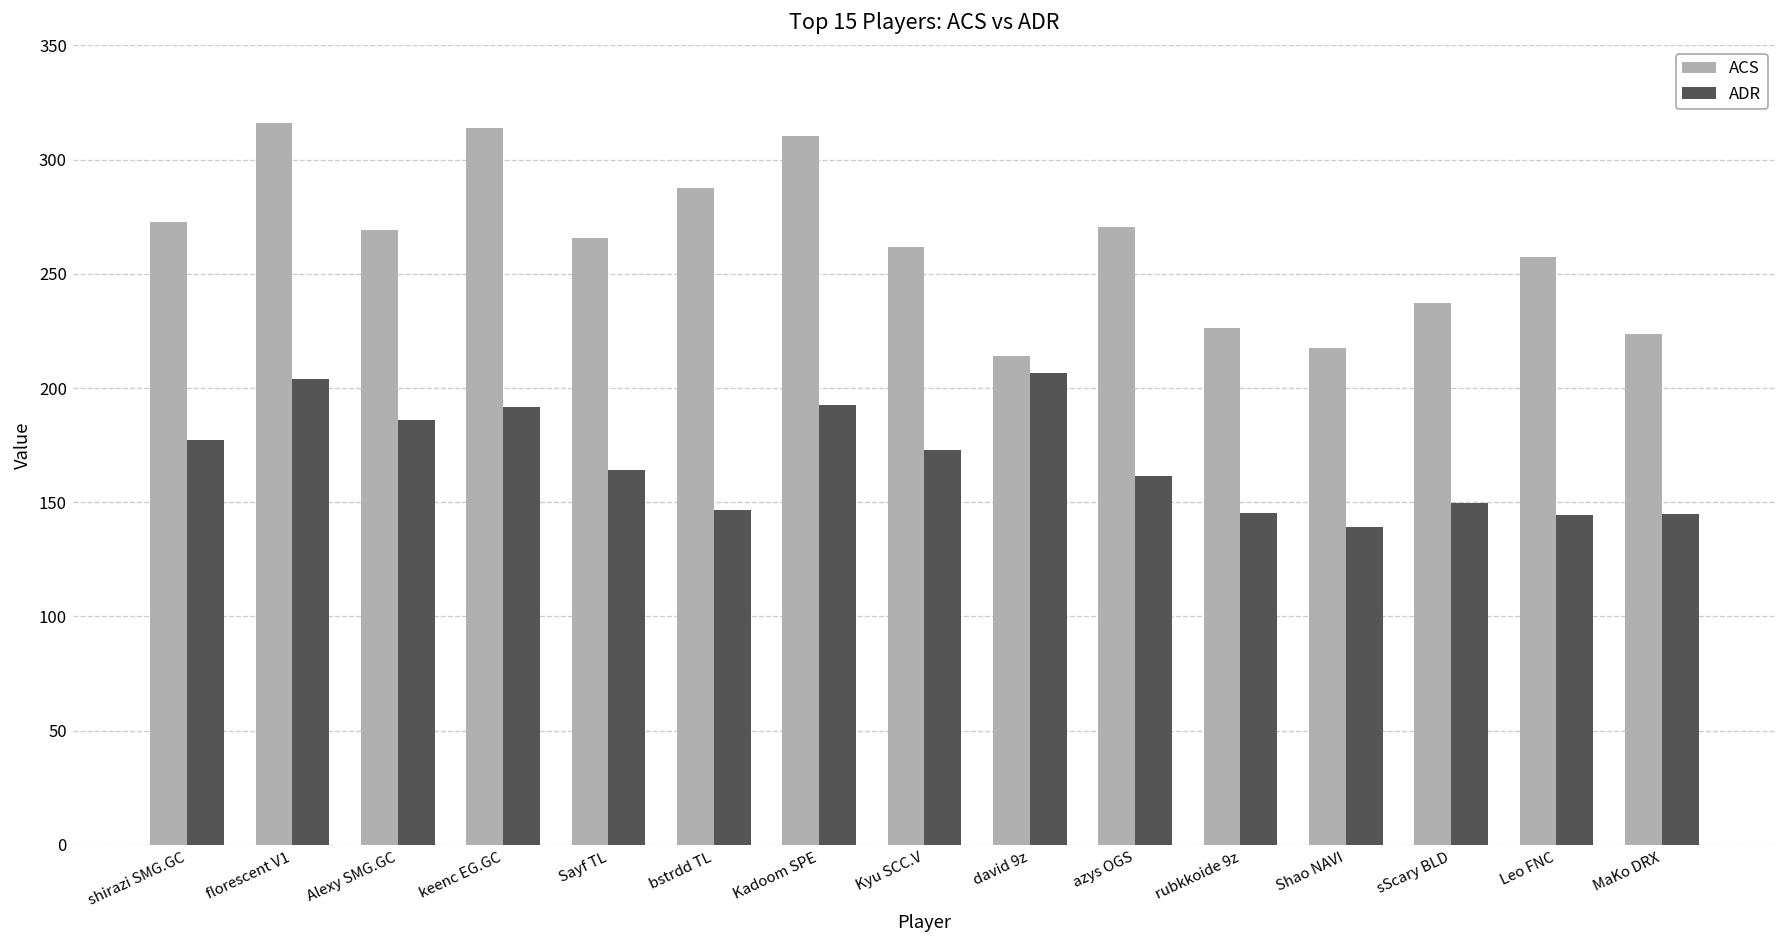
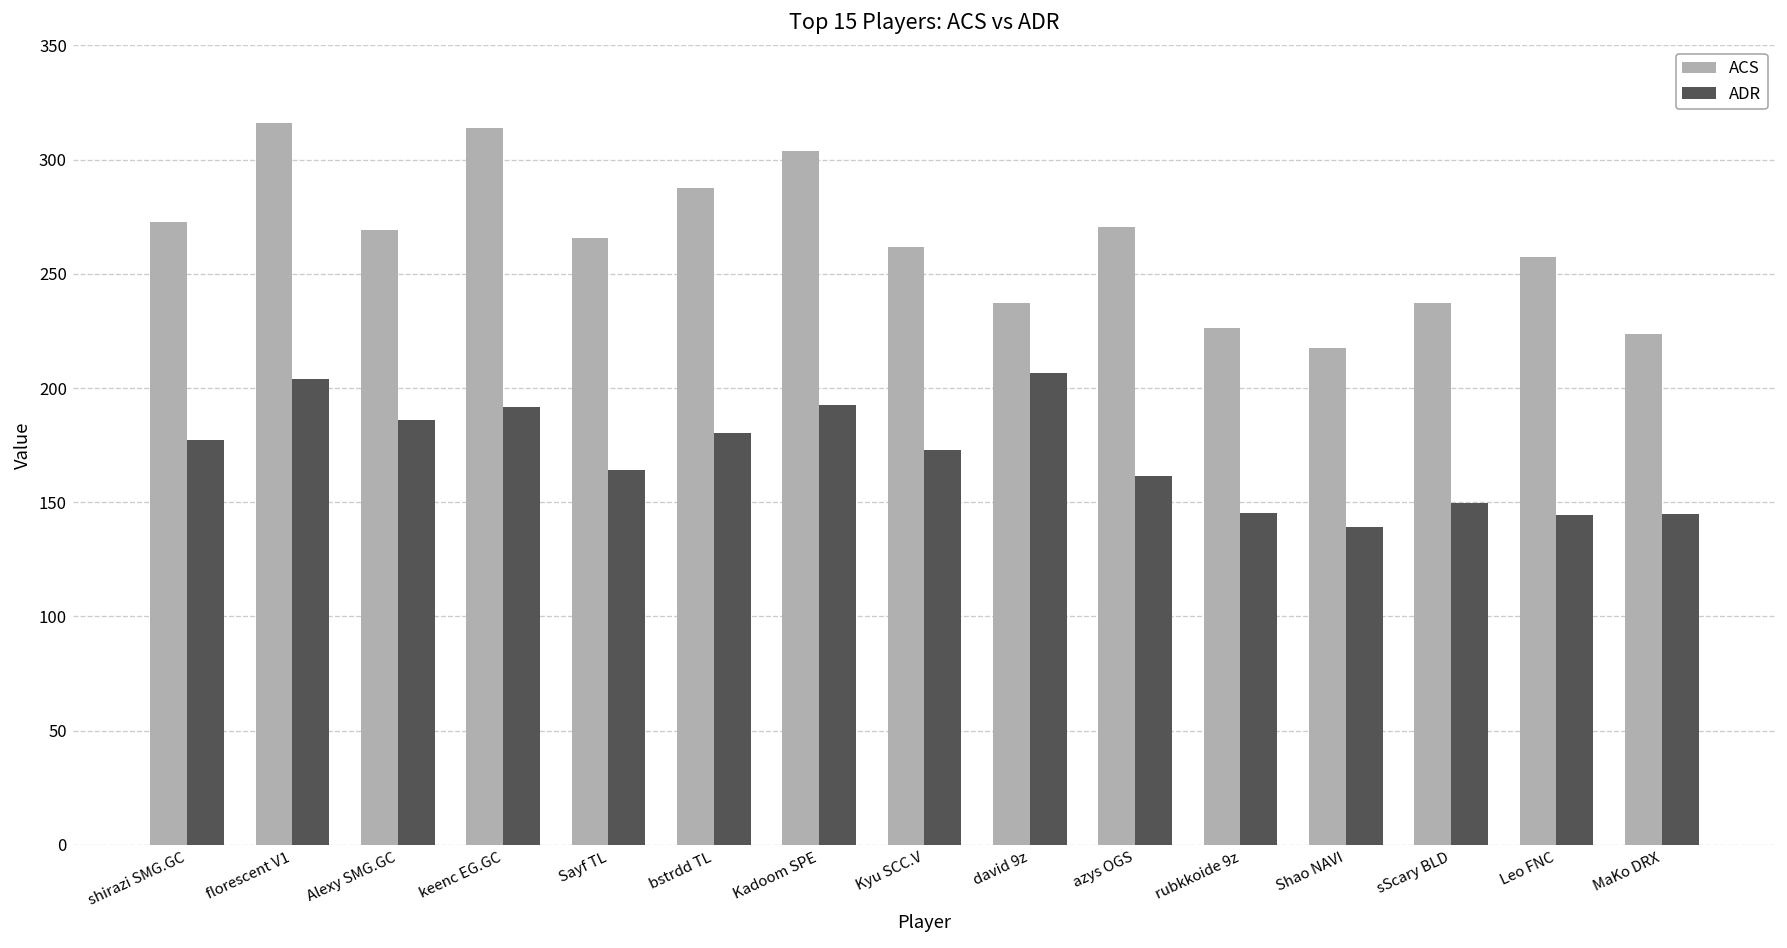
  {
    "ACS": {
      "shirazi SMG.GC": 273,
      "florescent V1": 316,
      "Alexy SMG.GC": 269,
      "keenc EG.GC": 314,
      "Sayf TL": 266,
      "bstrdd TL": 288,
-     "Kadoom SPE": 311,
+     "Kadoom SPE": 304,
      "Kyu SCC.V": 262,
-     "david 9z": 214,
+     "david 9z": 237,
      "azys OGS": 271,
      "rubkkoide 9z": 226,
      "Shao NAVI": 218,
      "sScary BLD": 237,
      "Leo FNC": 257,
      "MaKo DRX": 224
    },
    "ADR": {
      "shirazi SMG.GC": 177,
      "florescent V1": 204,
      "Alexy SMG.GC": 186,
      "keenc EG.GC": 192,
      "Sayf TL": 164,
-     "bstrdd TL": 146,
+     "bstrdd TL": 181,
      "Kadoom SPE": 193,
      "Kyu SCC.V": 173,
      "david 9z": 207,
      "azys OGS": 161,
      "rubkkoide 9z": 146,
      "Shao NAVI": 139,
      "sScary BLD": 150,
      "Leo FNC": 145,
      "MaKo DRX": 145
    }
  }
